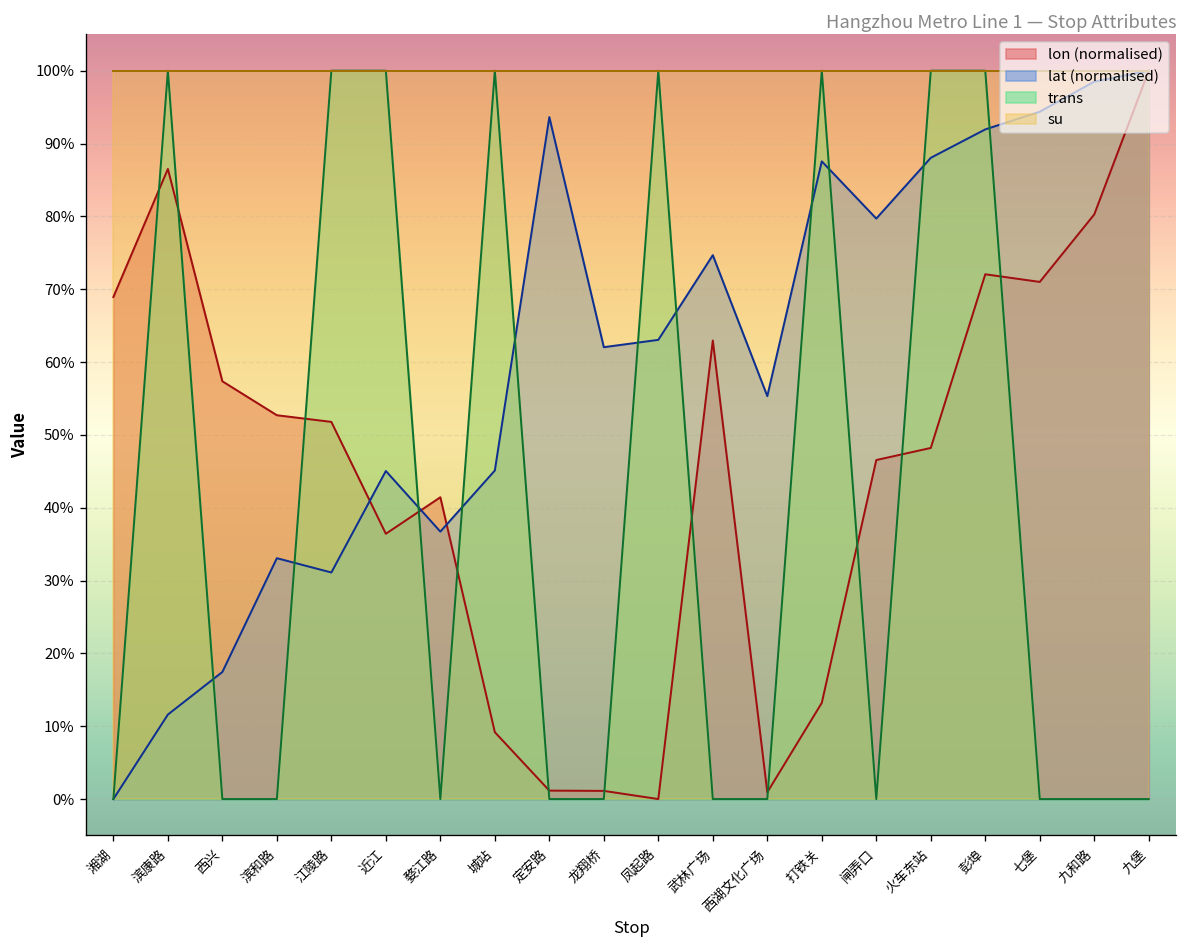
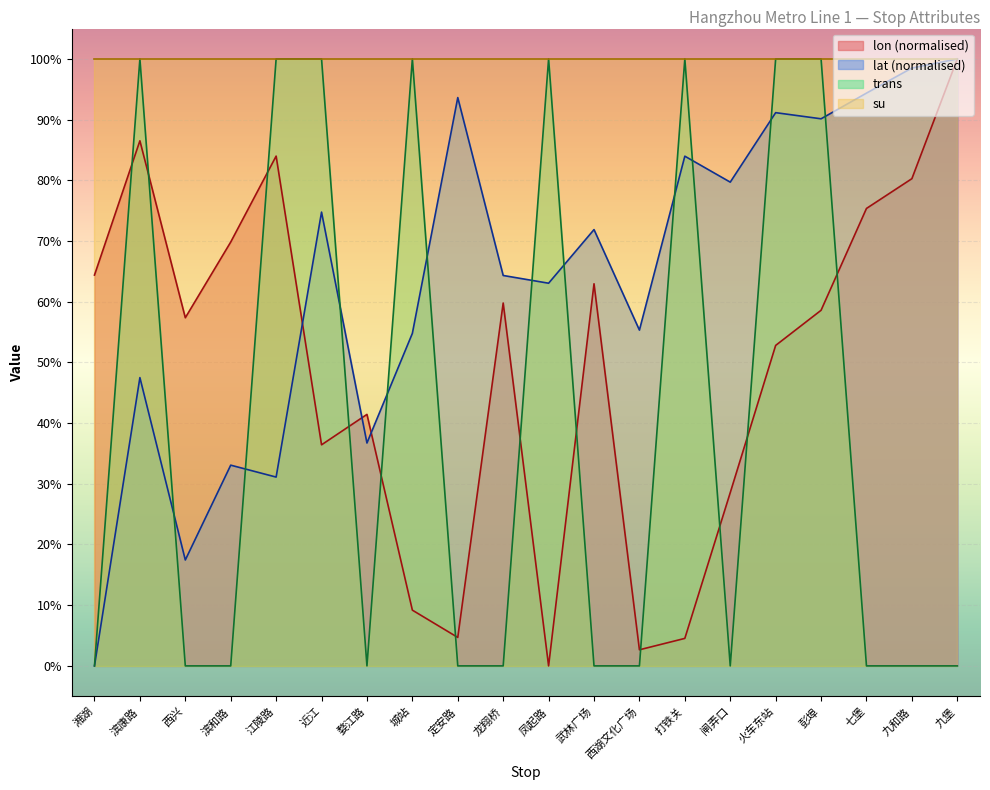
  {
    "lon (normalised)": {
-     "湘湖": "69%",
+     "湘湖": "64%",
      "滨康路": "87%",
      "西兴": "57%",
-     "滨和路": "53%",
-     "江陵路": "52%",
+     "滨和路": "70%",
+     "江陵路": "84%",
      "近江": "36%",
      "婺江路": "41%",
      "城站": "9%",
-     "定安路": "1%",
-     "龙翔桥": "1%",
+     "定安路": "5%",
+     "龙翔桥": "60%",
      "凤起路": "0%",
      "武林广场": "63%",
-     "西湖文化广场": "1%",
-     "打铁关": "13%",
-     "闸弄口": "47%",
-     "火车东站": "48%",
-     "彭埠": "72%",
-     "七堡": "71%",
+     "西湖文化广场": "3%",
+     "打铁关": "5%",
+     "闸弄口": "29%",
+     "火车东站": "53%",
+     "彭埠": "59%",
+     "七堡": "75%",
      "九和路": "80%"
    },
    "lat (normalised)": {
-     "滨康路": "12%",
+     "滨康路": "47%",
      "西兴": "17%",
      "滨和路": "33%",
      "江陵路": "31%",
-     "近江": "45%",
+     "近江": "75%",
      "婺江路": "37%",
-     "城站": "45%",
+     "城站": "55%",
      "定安路": "94%",
-     "龙翔桥": "62%",
+     "龙翔桥": "64%",
      "凤起路": "63%",
-     "武林广场": "75%",
+     "武林广场": "72%",
      "西湖文化广场": "55%",
-     "打铁关": "88%",
+     "打铁关": "84%",
      "闸弄口": "80%",
-     "火车东站": "88%",
-     "彭埠": "92%"
+     "火车东站": "91%",
+     "彭埠": "90%"
    },
    "trans": {
      "西兴": "0%",
      "滨和路": "0%",
      "婺江路": "0%",
      "定安路": "0%",
      "龙翔桥": "0%",
      "武林广场": "0%",
      "西湖文化广场": "0%",
      "闸弄口": "0%",
      "七堡": "0%",
      "九和路": "0%",
      "九堡": "0%"
    },
    "su": {
      "湘湖": "100%",
      "西兴": "100%",
      "滨和路": "100%",
      "婺江路": "100%",
      "定安路": "100%",
      "龙翔桥": "100%",
      "武林广场": "100%",
      "西湖文化广场": "100%",
      "闸弄口": "100%"
    }
  }
